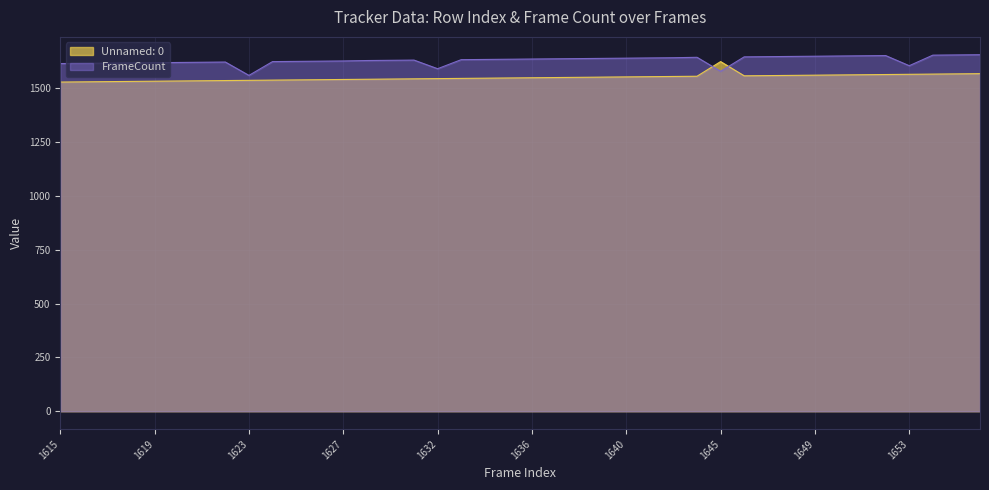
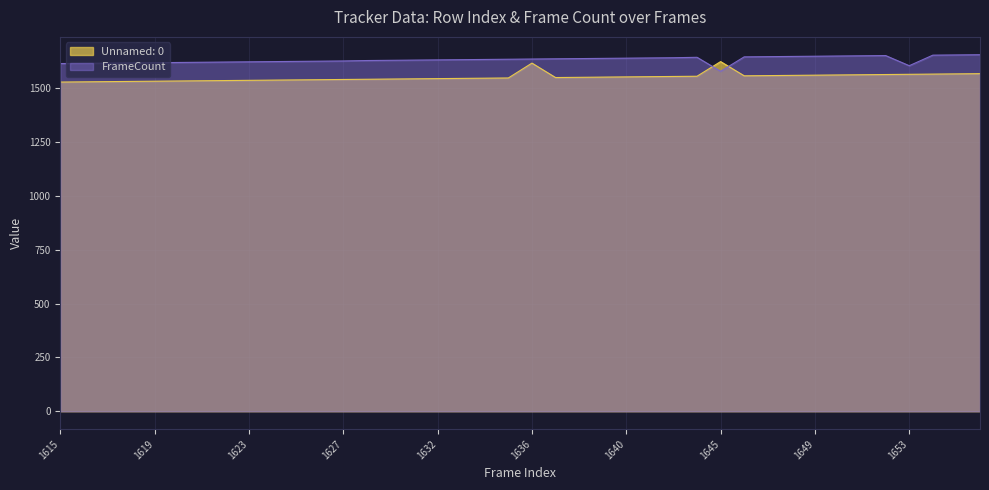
  {
    "Unnamed: 0": {
      "1615": 1530,
      "1619": 1530,
      "1623": 1540,
      "1627": 1540,
      "1632": 1550,
-     "1636": 1550,
+     "1636": 1620,
      "1640": 1550,
      "1645": 1620,
      "1649": 1560,
      "1653": 1570
    },
    "FrameCount": {
      "1615": 1620,
-     "1623": 1560,
+     "1623": 1620,
      "1627": 1630,
-     "1632": 1590,
+     "1632": 1630,
      "1636": 1640,
      "1640": 1640,
      "1645": 1580,
      "1649": 1650,
      "1653": 1610
    }
  }
